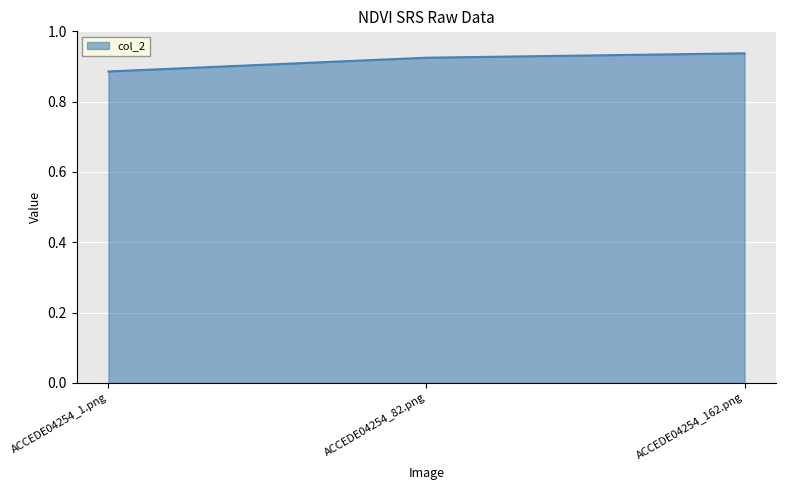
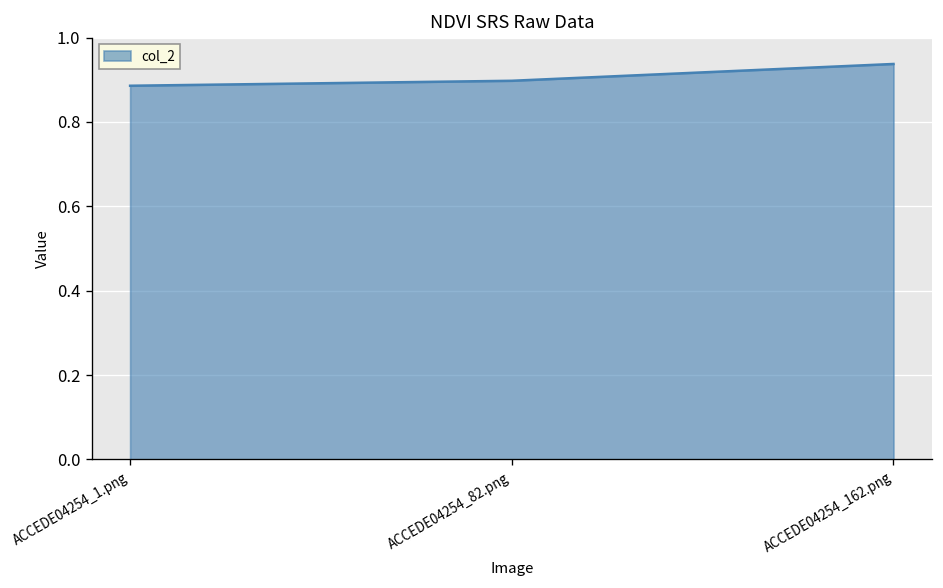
  {
    "ACCEDE04254_1.png": 0.89,
-   "ACCEDE04254_82.png": 0.92,
+   "ACCEDE04254_82.png": 0.90,
    "ACCEDE04254_162.png": 0.94
  }
